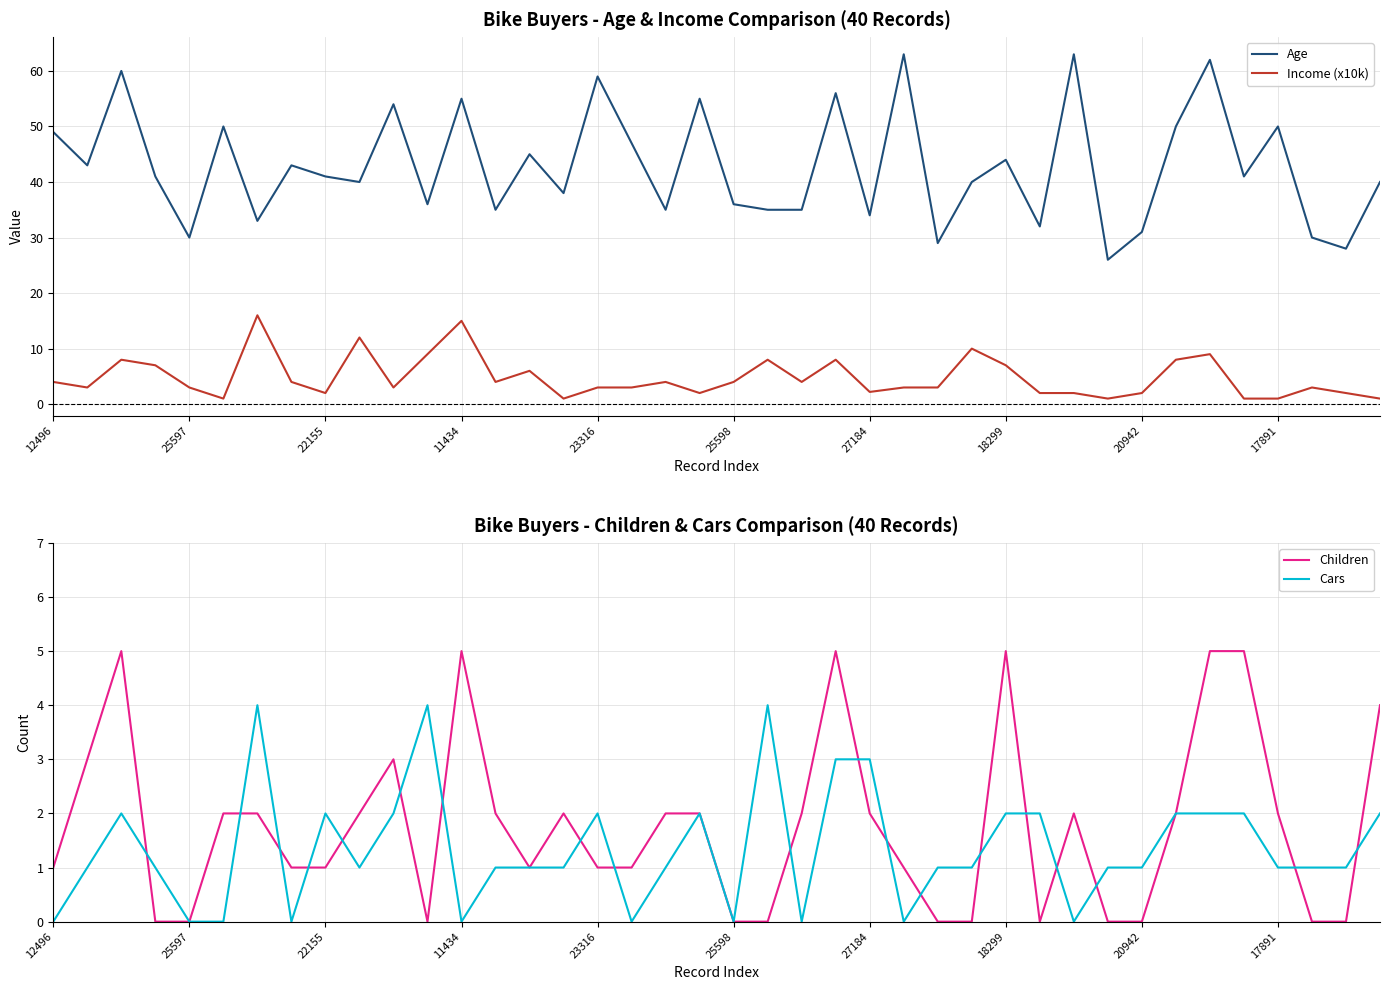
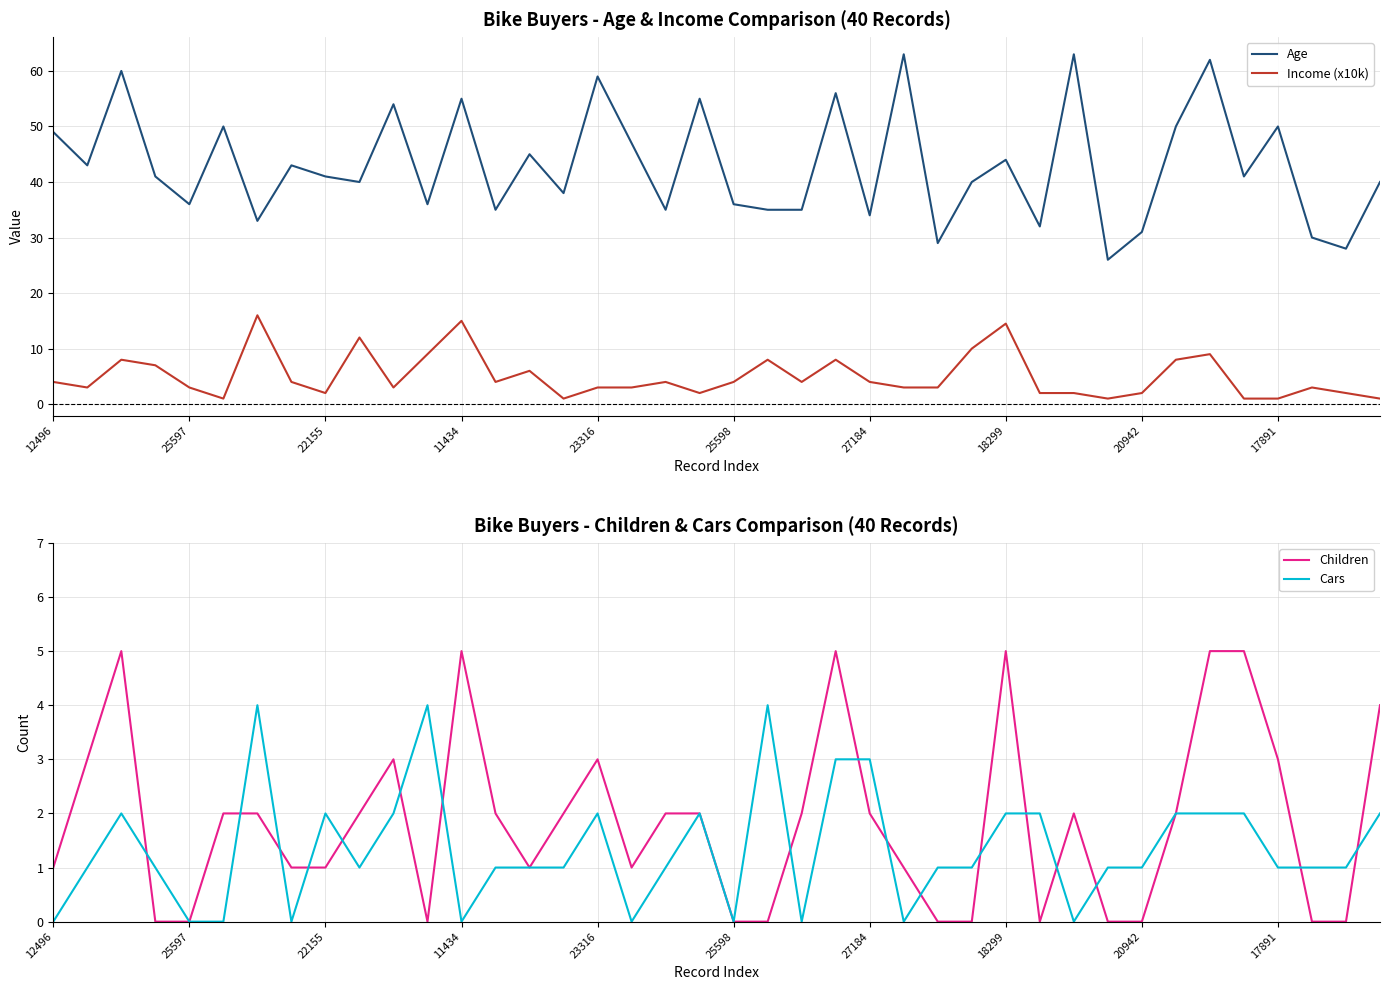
  {
    "Bike Buyers - Age & Income Comparison (40 Records)": {
      "Age": {
        "12496": 49,
-       "25597": 30,
+       "25597": 36,
        "22155": 41,
        "11434": 55,
        "23316": 59,
        "25598": 36,
        "27184": 34,
        "18299": 44,
        "20942": 31,
        "17891": 50
      },
      "Income (x10k)": {
        "12496": 4,
        "25597": 3,
        "22155": 2,
        "11434": 15,
        "23316": 3,
        "25598": 4,
-       "27184": 2,
-       "18299": 7,
+       "27184": 4,
+       "18299": 15,
        "20942": 2,
        "17891": 1
      }
    },
    "Bike Buyers - Children & Cars Comparison (40 Records)": {
      "Children": {
        "12496": 1,
        "22155": 1,
        "11434": 5,
-       "23316": 1,
+       "23316": 3,
        "27184": 2,
        "18299": 5,
        "20942": 0,
-       "17891": 2
+       "17891": 3
      },
      "Cars": {
        "12496": 0,
        "22155": 2,
        "11434": 0,
        "23316": 2,
        "27184": 3,
        "18299": 2,
        "20942": 1,
        "17891": 1
      }
    }
  }
